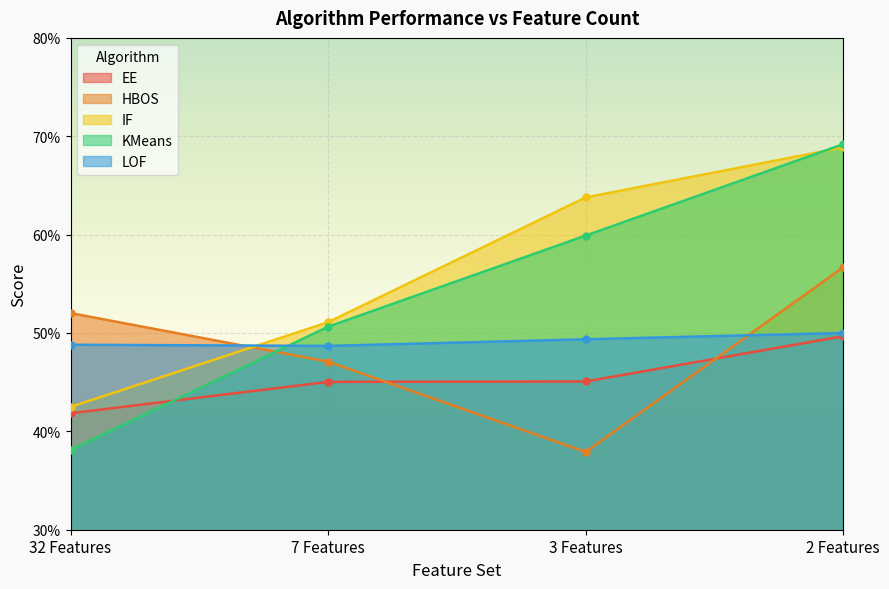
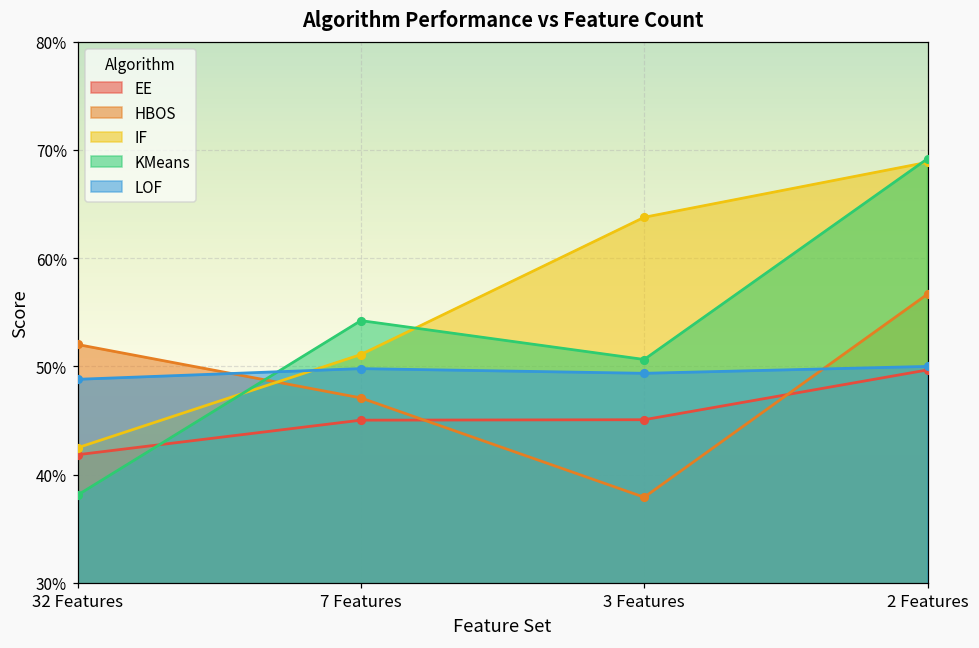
  {
    "IF": {
      "32 Features": "42%",
      "7 Features": "51%",
      "3 Features": "64%",
      "2 Features": "69%"
    },
    "KMeans": {
      "32 Features": "38%",
-     "7 Features": "51%",
-     "3 Features": "60%",
+     "7 Features": "54%",
+     "3 Features": "51%",
      "2 Features": "69%"
    },
    "LOF": {
      "32 Features": "49%",
-     "7 Features": "49%",
+     "7 Features": "50%",
      "3 Features": "49%",
      "2 Features": "50%"
    }
  }
